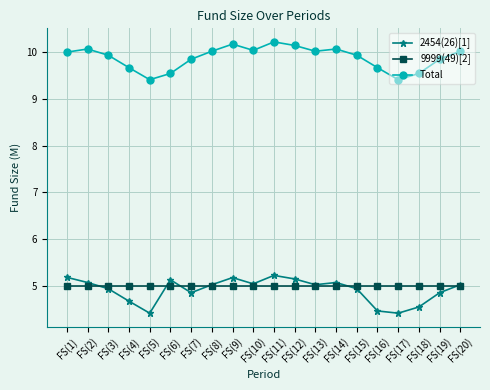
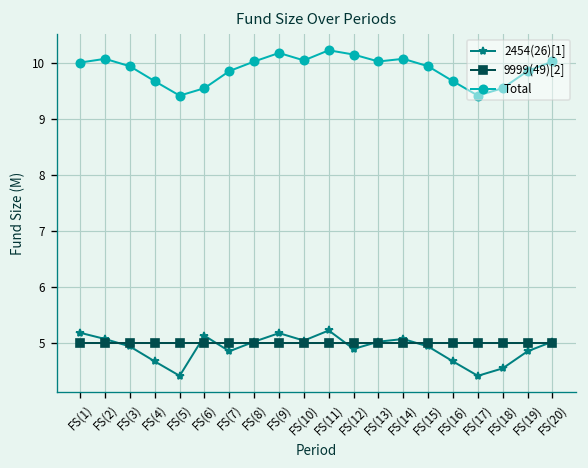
  {
    "2454(26)[1]": {
      "FS(1)": 5.2,
      "FS(2)": 5.1,
      "FS(3)": 4.9,
      "FS(4)": 4.7,
      "FS(5)": 4.4,
      "FS(6)": 5.1,
      "FS(7)": 4.8,
      "FS(9)": 5.2,
      "FS(11)": 5.2,
-     "FS(12)": 5.1,
+     "FS(12)": 4.9,
      "FS(14)": 5.1,
      "FS(15)": 4.9,
-     "FS(16)": 4.5,
+     "FS(16)": 4.7,
      "FS(17)": 4.4,
      "FS(18)": 4.5,
      "FS(19)": 4.8
    },
    "9999(49)[2]": {
      "FS(1)": 5.0,
      "FS(2)": 5.0,
      "FS(3)": 5.0,
      "FS(4)": 5.0,
      "FS(5)": 5.0,
      "FS(6)": 5.0,
      "FS(7)": 5.0,
      "FS(9)": 5.0,
      "FS(11)": 5.0,
      "FS(12)": 5.0,
      "FS(14)": 5.0,
      "FS(15)": 5.0,
      "FS(16)": 5.0,
      "FS(17)": 5.0,
      "FS(18)": 5.0,
      "FS(19)": 5.0
    },
    "Total": {
      "FS(1)": 10.0,
      "FS(2)": 10.1,
      "FS(3)": 9.9,
      "FS(4)": 9.7,
      "FS(5)": 9.4,
      "FS(6)": 9.5,
      "FS(7)": 9.8,
      "FS(8)": 10.0,
      "FS(9)": 10.2,
      "FS(10)": 10.0,
      "FS(11)": 10.2,
      "FS(12)": 10.1,
      "FS(13)": 10.0,
      "FS(14)": 10.1,
      "FS(15)": 9.9,
      "FS(16)": 9.7
    }
  }
